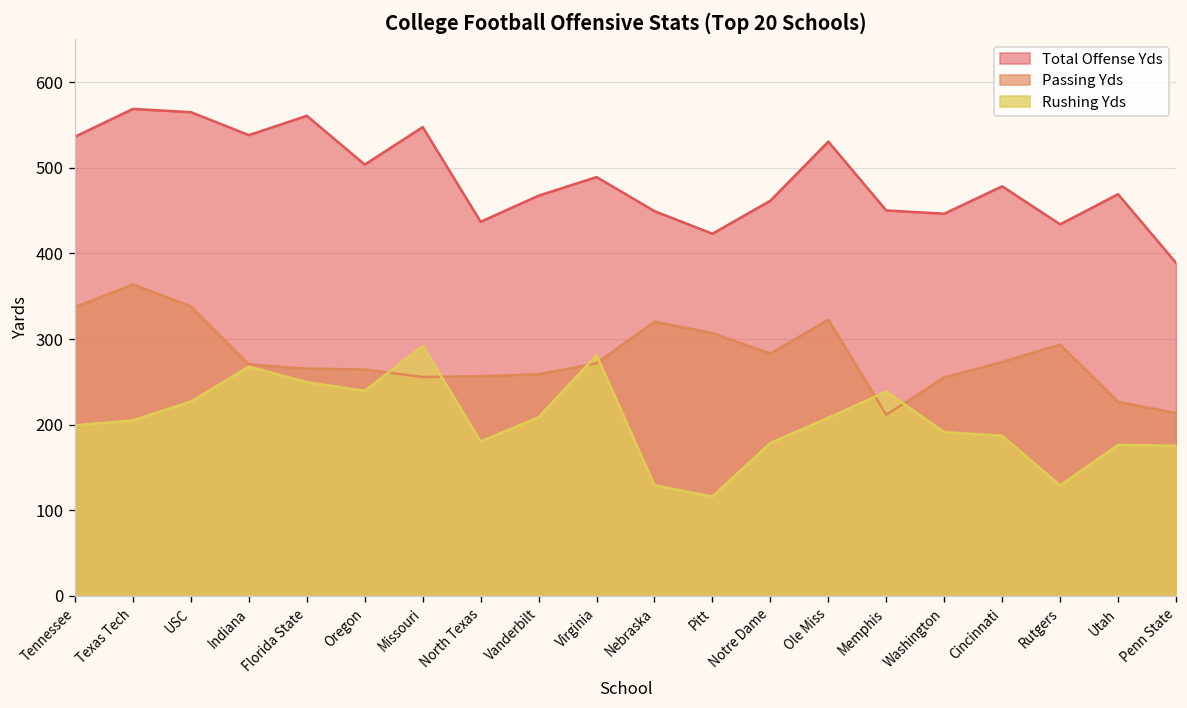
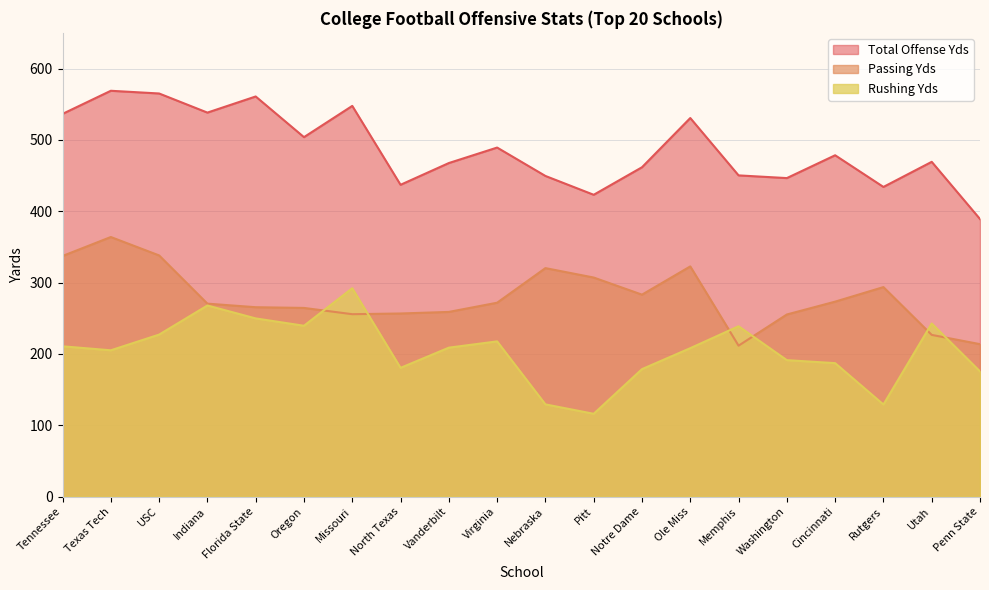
  {
    "Rushing Yds": {
-     "Tennessee": 200,
+     "Tennessee": 210,
      "Texas Tech": 210,
      "USC": 230,
      "Florida State": 250,
      "Oregon": 240,
      "Missouri": 290,
      "North Texas": 180,
      "Vanderbilt": 210,
-     "Virginia": 280,
+     "Virginia": 220,
      "Nebraska": 130,
      "Pitt": 120,
      "Notre Dame": 180,
      "Ole Miss": 210,
      "Memphis": 240,
      "Washington": 190,
      "Cincinnati": 190,
      "Rutgers": 130,
-     "Utah": 180,
+     "Utah": 240,
      "Penn State": 180
    }
  }
